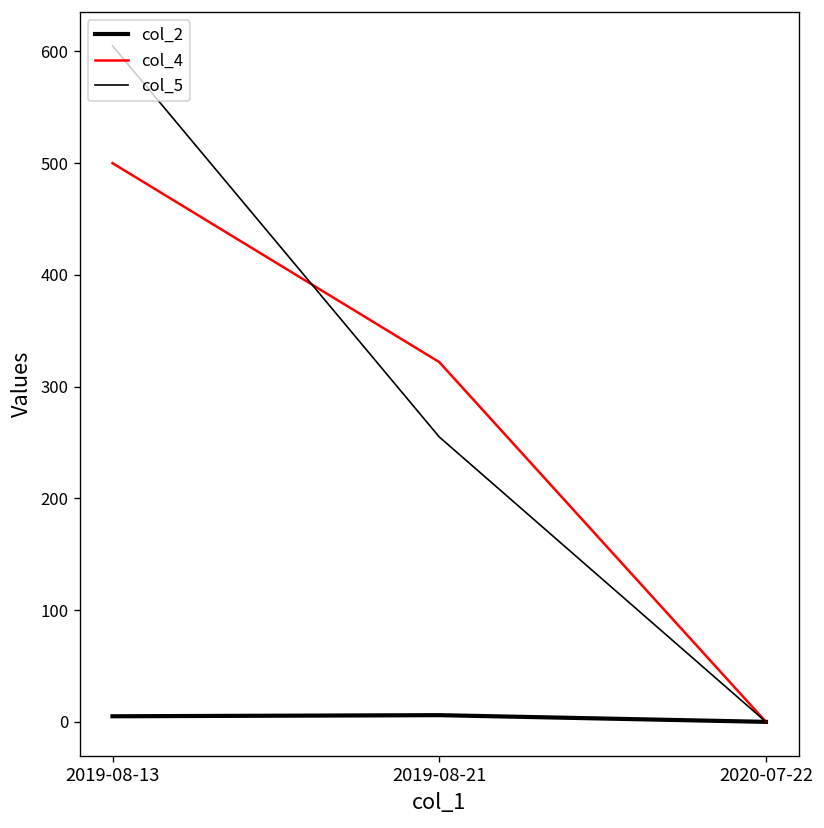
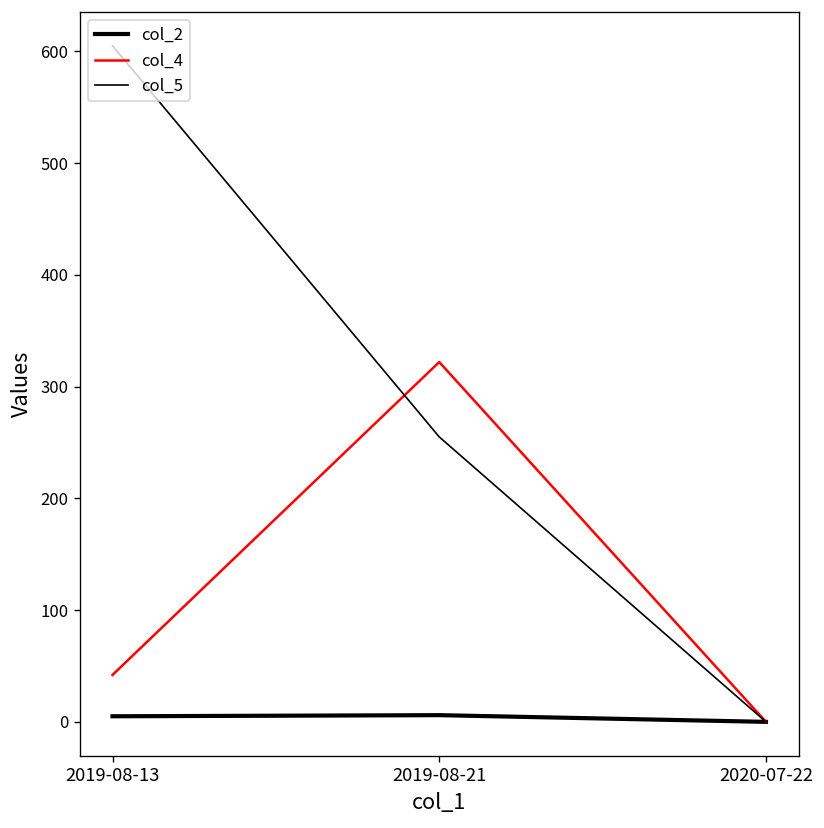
  {
    "col_4": {
-     "2019-08-13": 500,
+     "2019-08-13": 40,
      "2019-08-21": 320
    }
  }
